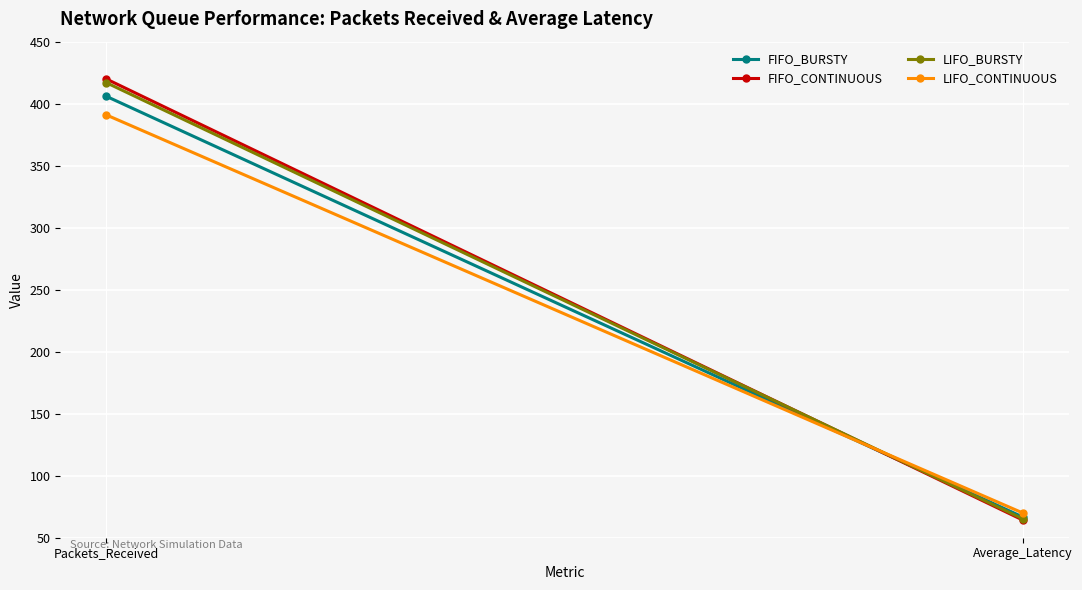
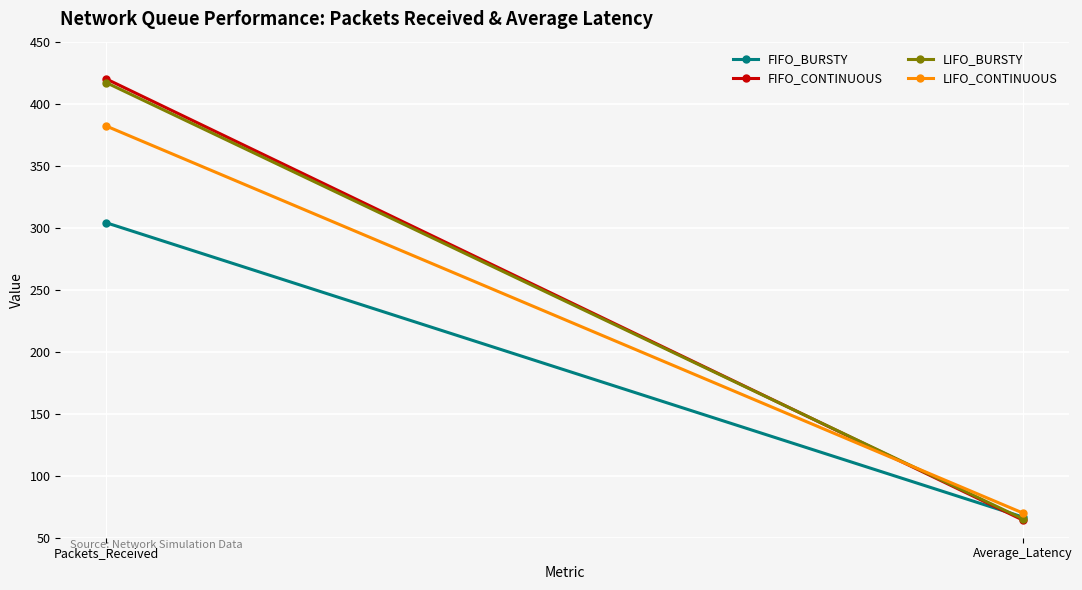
  {
    "FIFO_BURSTY": {
-     "Packets_Received": 406
+     "Packets_Received": 304
    },
    "FIFO_CONTINUOUS": {
      "Packets_Received": 420
    },
    "LIFO_BURSTY": {
      "Packets_Received": 417
    },
    "LIFO_CONTINUOUS": {
-     "Packets_Received": 391,
+     "Packets_Received": 382,
      "Average_Latency": 70
    }
  }
